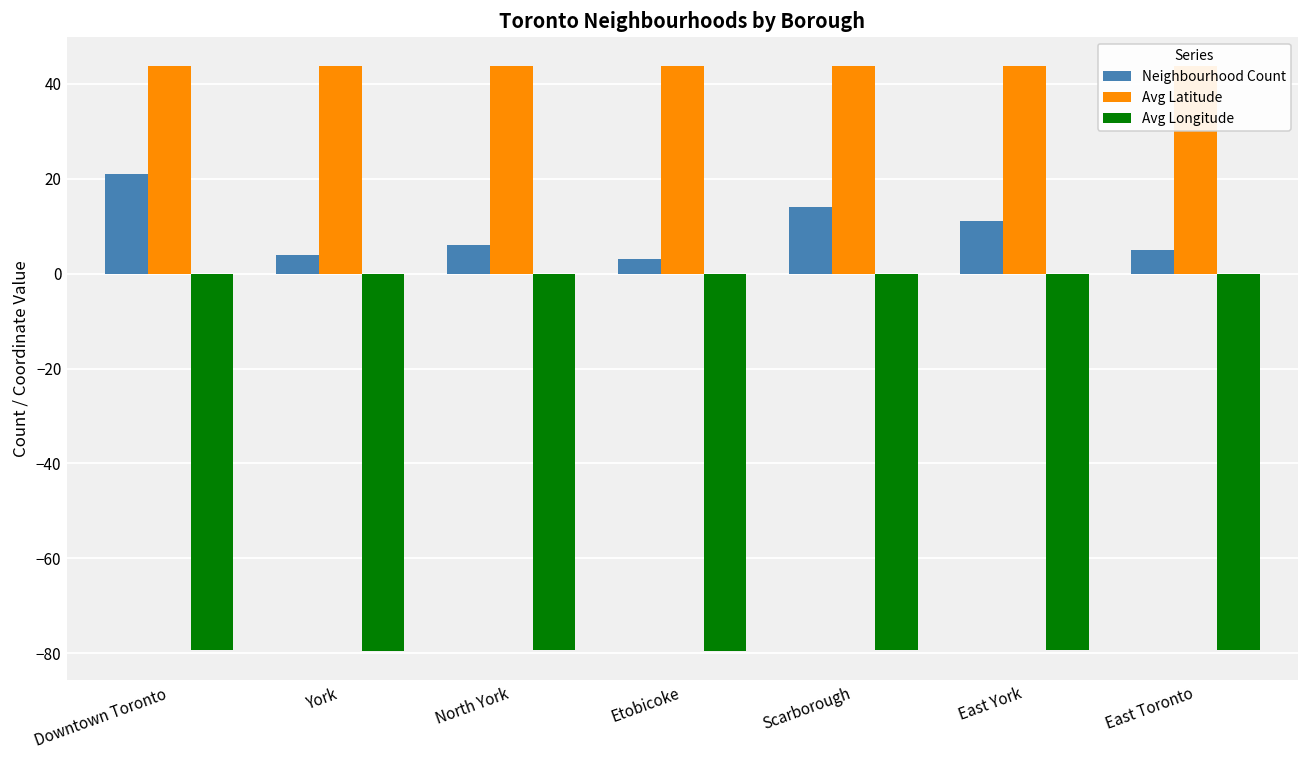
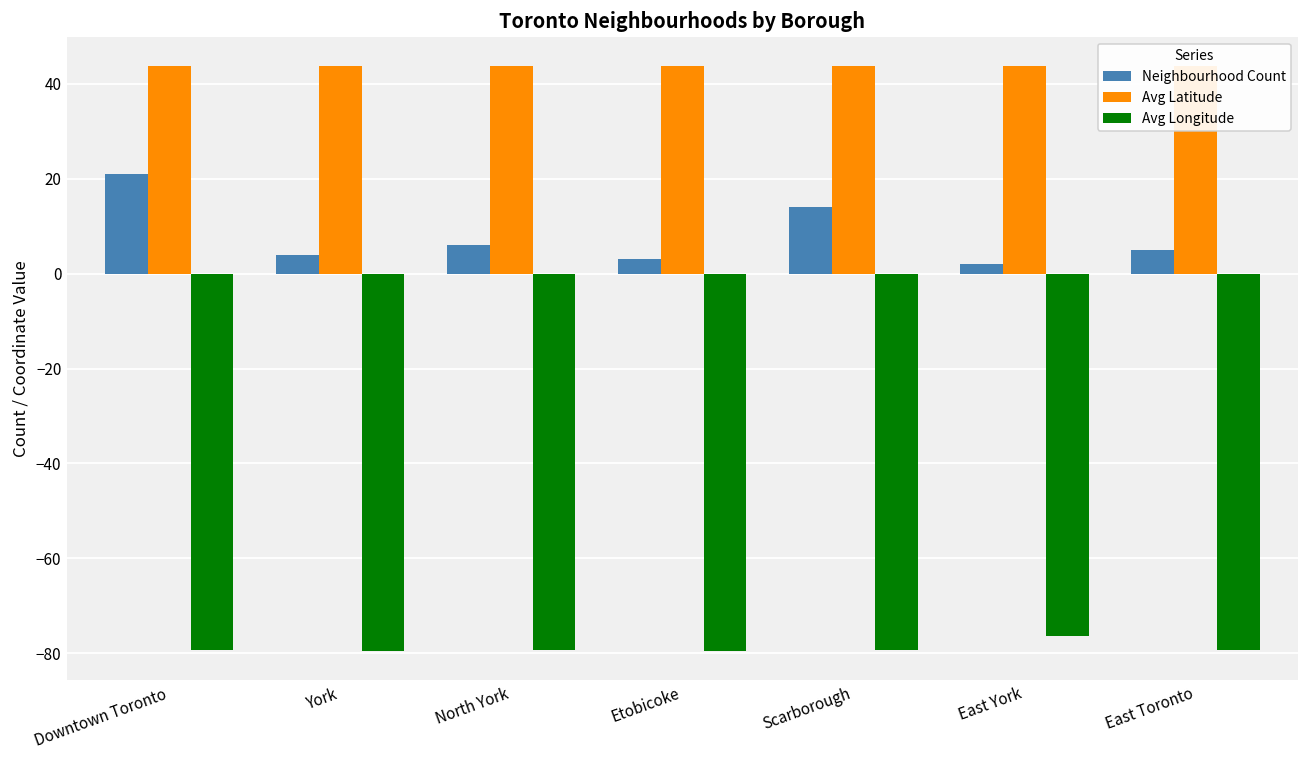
  {
    "Neighbourhood Count": {
      "Downtown Toronto": 21,
      "York": 4,
      "North York": 6,
      "Etobicoke": 3,
      "Scarborough": 14,
-     "East York": 11,
+     "East York": 2,
      "East Toronto": 5
    },
    "Avg Latitude": {
      "Downtown Toronto": 44,
      "York": 44,
      "North York": 44,
      "Etobicoke": 44,
      "Scarborough": 44,
      "East York": 44
    },
    "Avg Longitude": {
      "Downtown Toronto": -79,
      "York": -79,
      "North York": -79,
      "Etobicoke": -80,
      "Scarborough": -79,
-     "East York": -79,
+     "East York": -76,
      "East Toronto": -79
    }
  }
